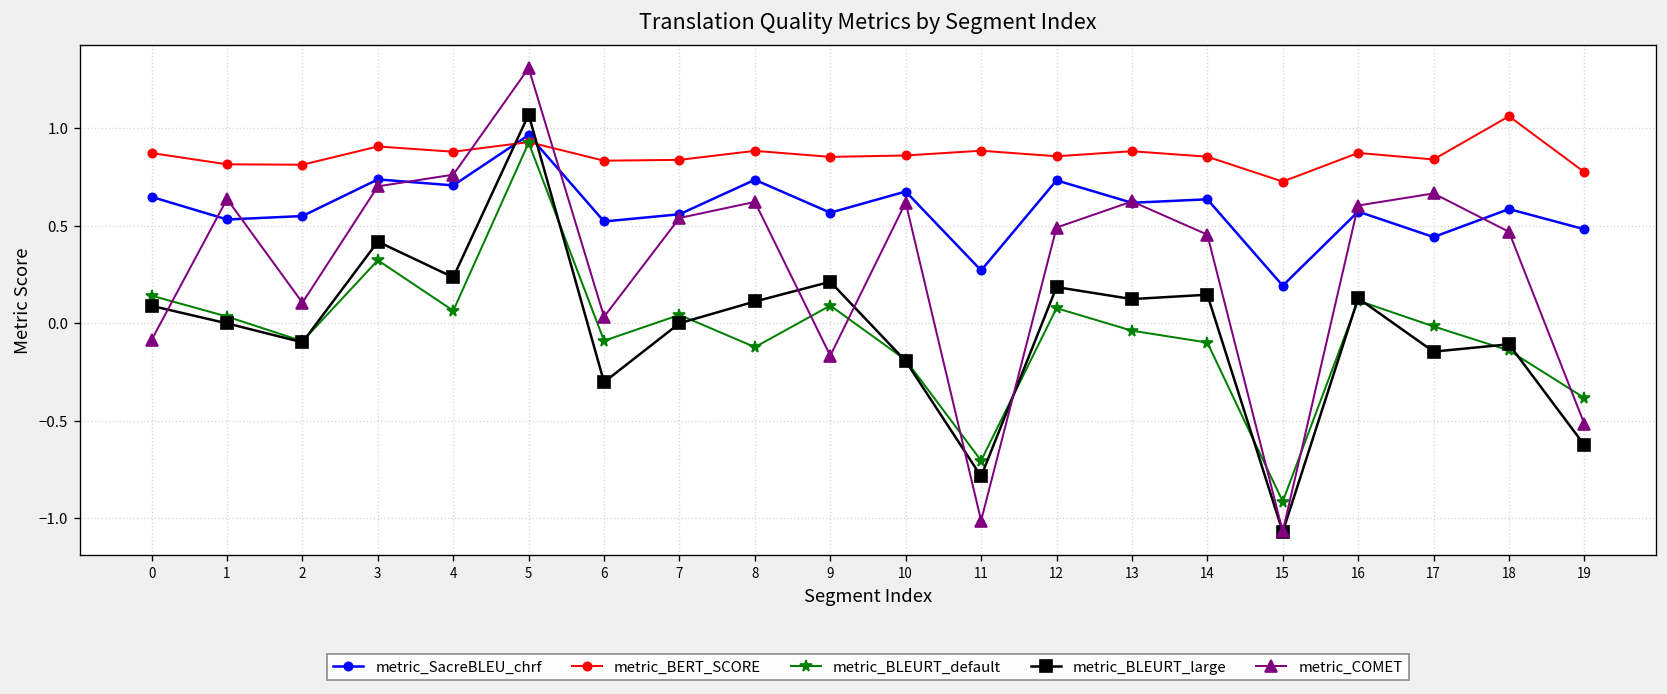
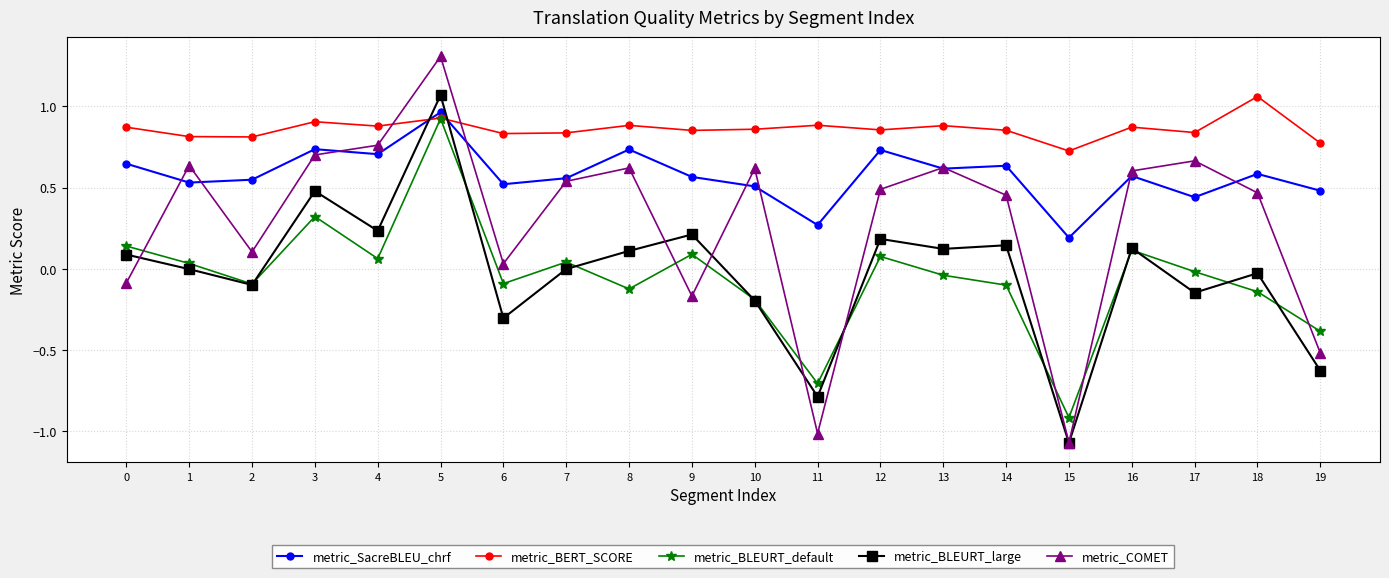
  {
    "metric_SacreBLEU_chrf": {
      "0": 0.65,
      "1": 0.53,
      "2": 0.55,
      "3": 0.74,
      "4": 0.71,
      "5": 0.96,
      "6": 0.52,
      "7": 0.56,
      "8": 0.74,
      "9": 0.57,
-     "10": 0.68,
+     "10": 0.51,
      "11": 0.27,
      "12": 0.73,
      "14": 0.64,
      "15": 0.19,
      "16": 0.57,
      "17": 0.44,
      "18": 0.59,
      "19": 0.48
    },
    "metric_BERT_SCORE": {
      "0": 0.87,
      "1": 0.81,
      "2": 0.81,
      "3": 0.91,
      "4": 0.88,
      "6": 0.83,
      "7": 0.84,
      "8": 0.88,
      "9": 0.85,
      "10": 0.86,
      "11": 0.88,
      "12": 0.86,
      "13": 0.88,
      "14": 0.85,
      "15": 0.73,
      "16": 0.87,
      "17": 0.84,
      "18": 1.06,
      "19": 0.77
    },
    "metric_BLEURT_default": {
      "0": 0.14,
      "1": 0.03,
      "3": 0.32,
      "4": 0.06,
      "6": -0.09,
      "7": 0.04,
      "8": -0.12,
      "9": 0.09,
      "11": -0.71,
      "12": 0.08,
      "13": -0.04,
      "14": -0.10,
      "15": -0.92,
      "17": -0.02,
      "18": -0.14,
      "19": -0.38
    },
    "metric_BLEURT_large": {
      "0": 0.09,
      "1": 0.00,
-     "3": 0.42,
+     "3": 0.48,
      "4": 0.23,
      "5": 1.07,
      "6": -0.30,
      "7": 0.00,
      "8": 0.11,
      "9": 0.21,
      "11": -0.79,
      "12": 0.18,
      "13": 0.12,
      "14": 0.15,
      "17": -0.15,
-     "18": -0.11,
+     "18": -0.03,
      "19": -0.63
    },
    "metric_COMET": {
      "0": -0.09,
      "1": 0.64,
      "2": 0.10,
      "3": 0.70,
      "4": 0.76,
      "5": 1.31,
      "6": 0.03,
      "7": 0.54,
      "8": 0.62,
      "9": -0.17,
      "10": 0.62,
      "11": -1.01,
      "12": 0.49,
      "14": 0.45,
      "16": 0.60,
      "17": 0.67,
      "18": 0.47,
      "19": -0.52
    }
  }
